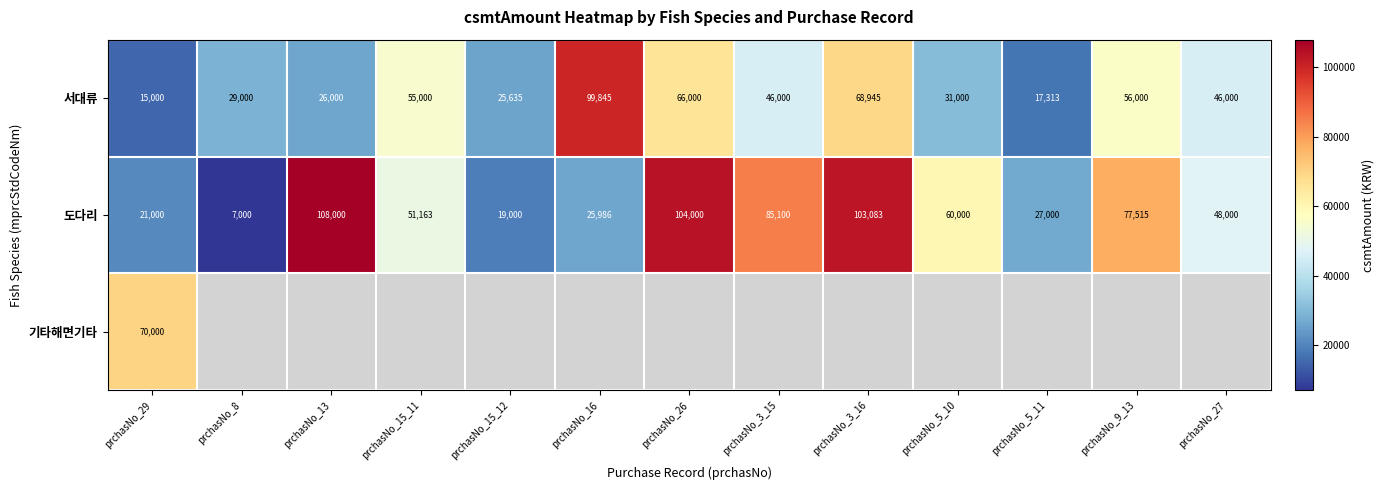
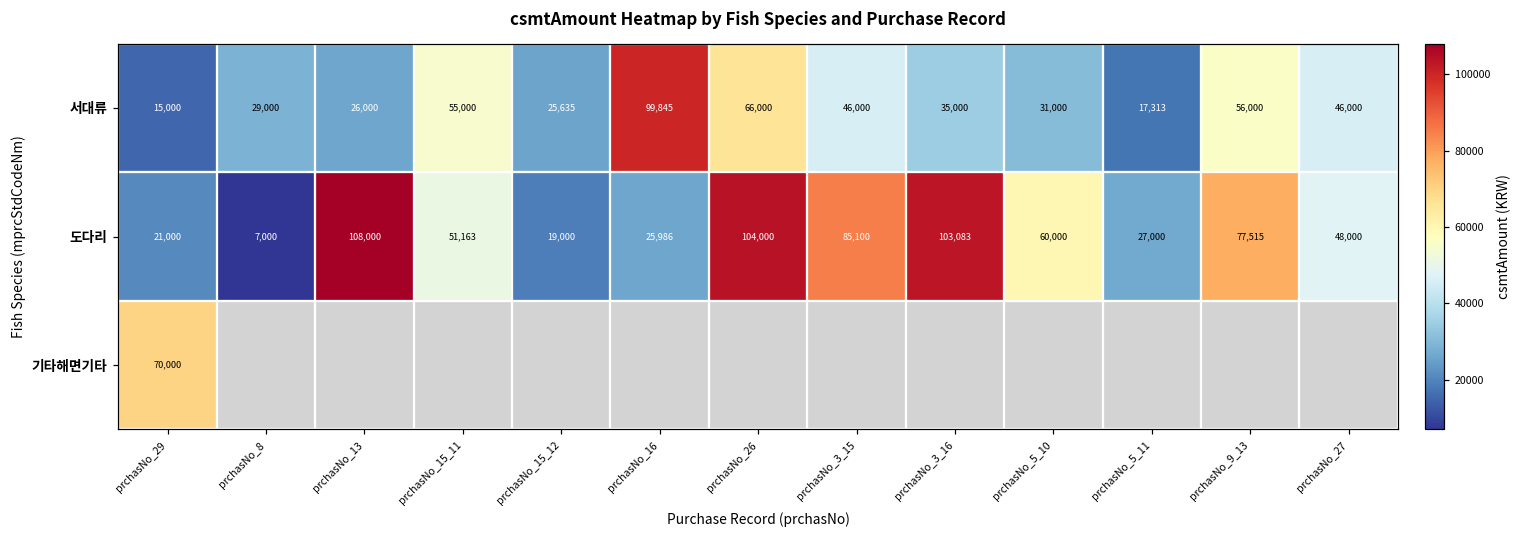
  {
    "서대류": {
      "prchasNo_29": "15,000",
      "prchasNo_8": "29,000",
      "prchasNo_13": "26,000",
      "prchasNo_15_11": "55,000",
      "prchasNo_15_12": "25,635",
      "prchasNo_16": "99,845",
      "prchasNo_26": "66,000",
      "prchasNo_3_15": "46,000",
-     "prchasNo_3_16": "68,945",
+     "prchasNo_3_16": "35,000",
      "prchasNo_5_10": "31,000",
      "prchasNo_5_11": "17,313",
      "prchasNo_9_13": "56,000",
      "prchasNo_27": "46,000"
    },
    "도다리": {
      "prchasNo_29": "21,000",
      "prchasNo_8": "7,000",
      "prchasNo_13": "108,000",
      "prchasNo_15_11": "51,163",
      "prchasNo_15_12": "19,000",
      "prchasNo_16": "25,986",
      "prchasNo_26": "104,000",
      "prchasNo_3_15": "85,100",
      "prchasNo_3_16": "103,083",
      "prchasNo_5_10": "60,000",
      "prchasNo_5_11": "27,000",
      "prchasNo_9_13": "77,515",
      "prchasNo_27": "48,000"
    },
    "기타해면기타": {
      "prchasNo_29": "70,000"
    }
  }
